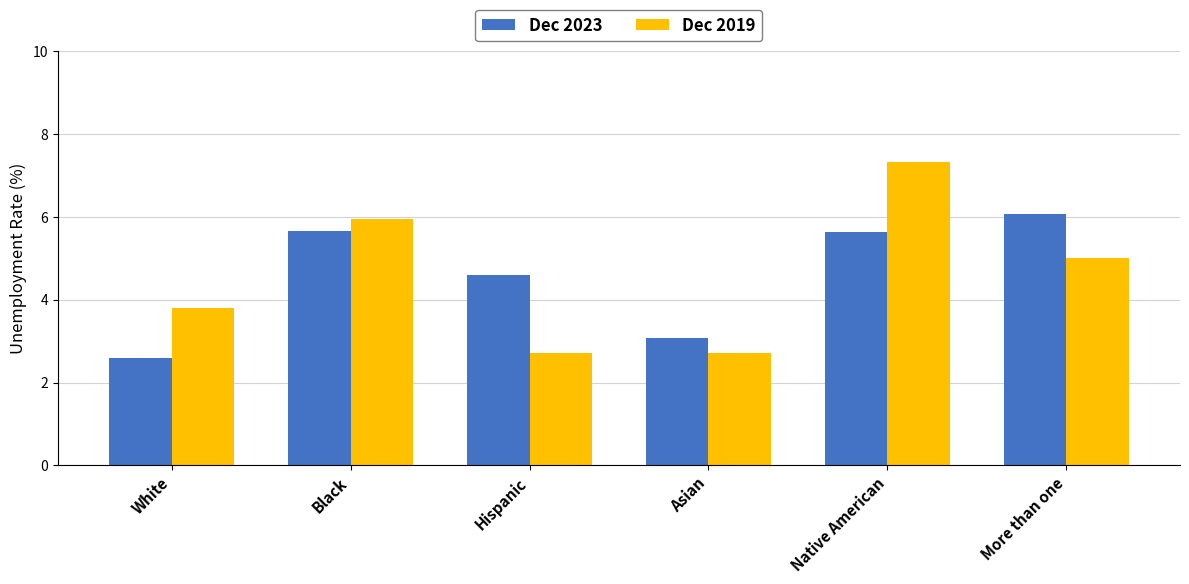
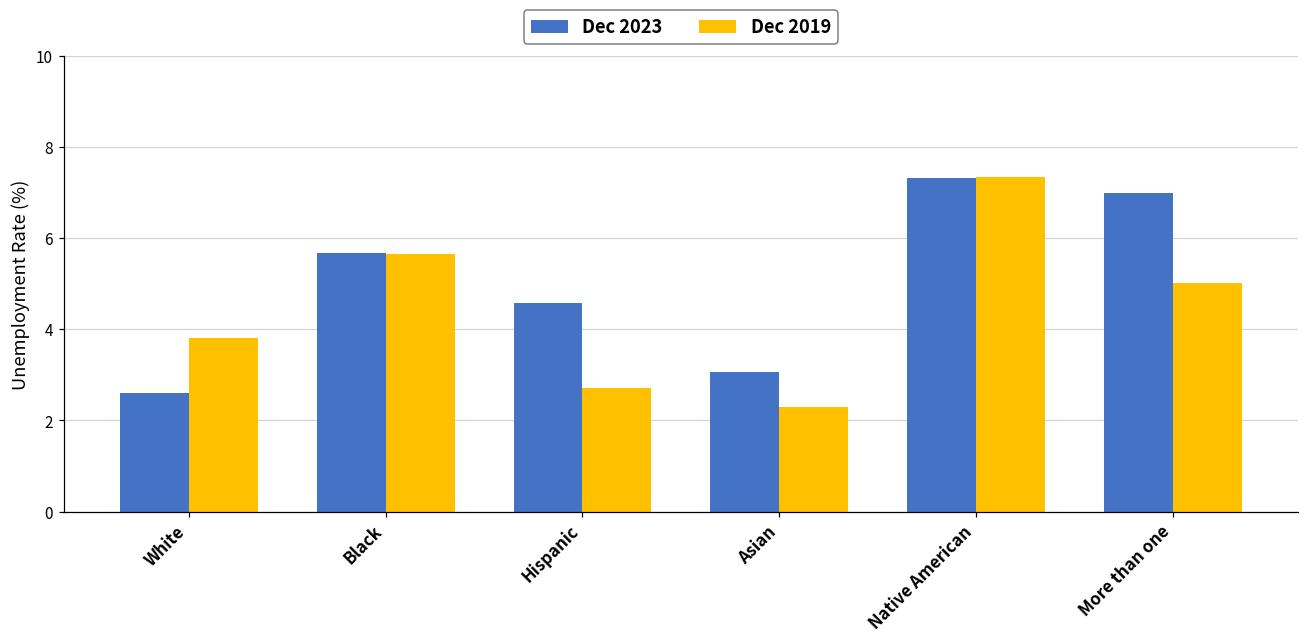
  {
    "Dec 2023": {
      "White": 2.6,
      "Black": 5.7,
      "Hispanic": 4.6,
      "Asian": 3.1,
-     "Native American": 5.6,
-     "More than one": 6.1
+     "Native American": 7.3,
+     "More than one": 7.0
    },
    "Dec 2019": {
      "White": 3.8,
-     "Black": 5.9,
+     "Black": 5.7,
      "Hispanic": 2.7,
-     "Asian": 2.7,
+     "Asian": 2.3,
      "Native American": 7.3,
      "More than one": 5.0
    }
  }
